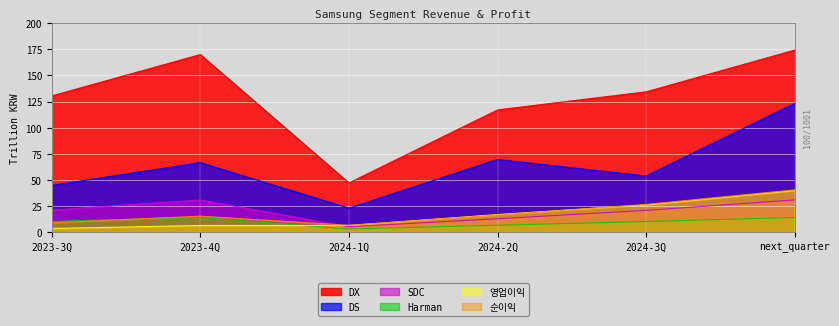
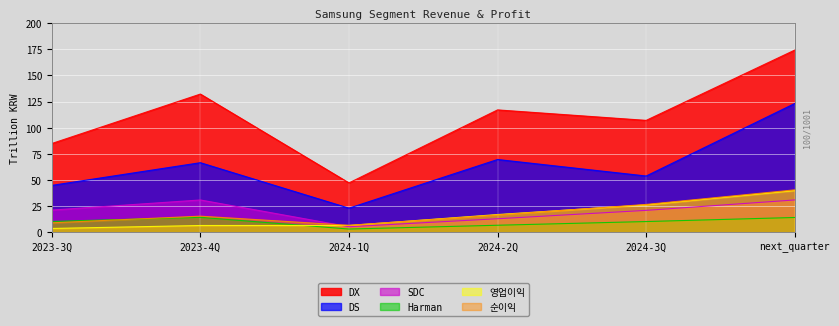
  {
    "DX": {
-     "2023-3Q": 130,
-     "2023-4Q": 170,
+     "2023-3Q": 85,
+     "2023-4Q": 132,
      "2024-1Q": 47,
      "2024-2Q": 117,
-     "2024-3Q": 134,
+     "2024-3Q": 107,
      "next_quarter": 174
    },
    "DS": {
      "2023-3Q": 45,
      "2023-4Q": 67,
      "2024-1Q": 23,
      "2024-2Q": 70,
      "2024-3Q": 54
    },
    "SDC": {
      "2023-3Q": 21,
      "2023-4Q": 31,
      "2024-2Q": 13,
      "2024-3Q": 21,
      "next_quarter": 31
    },
    "Harman": {
      "2024-2Q": 7,
      "2024-3Q": 10,
      "next_quarter": 14
    },
    "영업이익": {
      "2023-3Q": 4,
      "2023-4Q": 7
    }
  }
